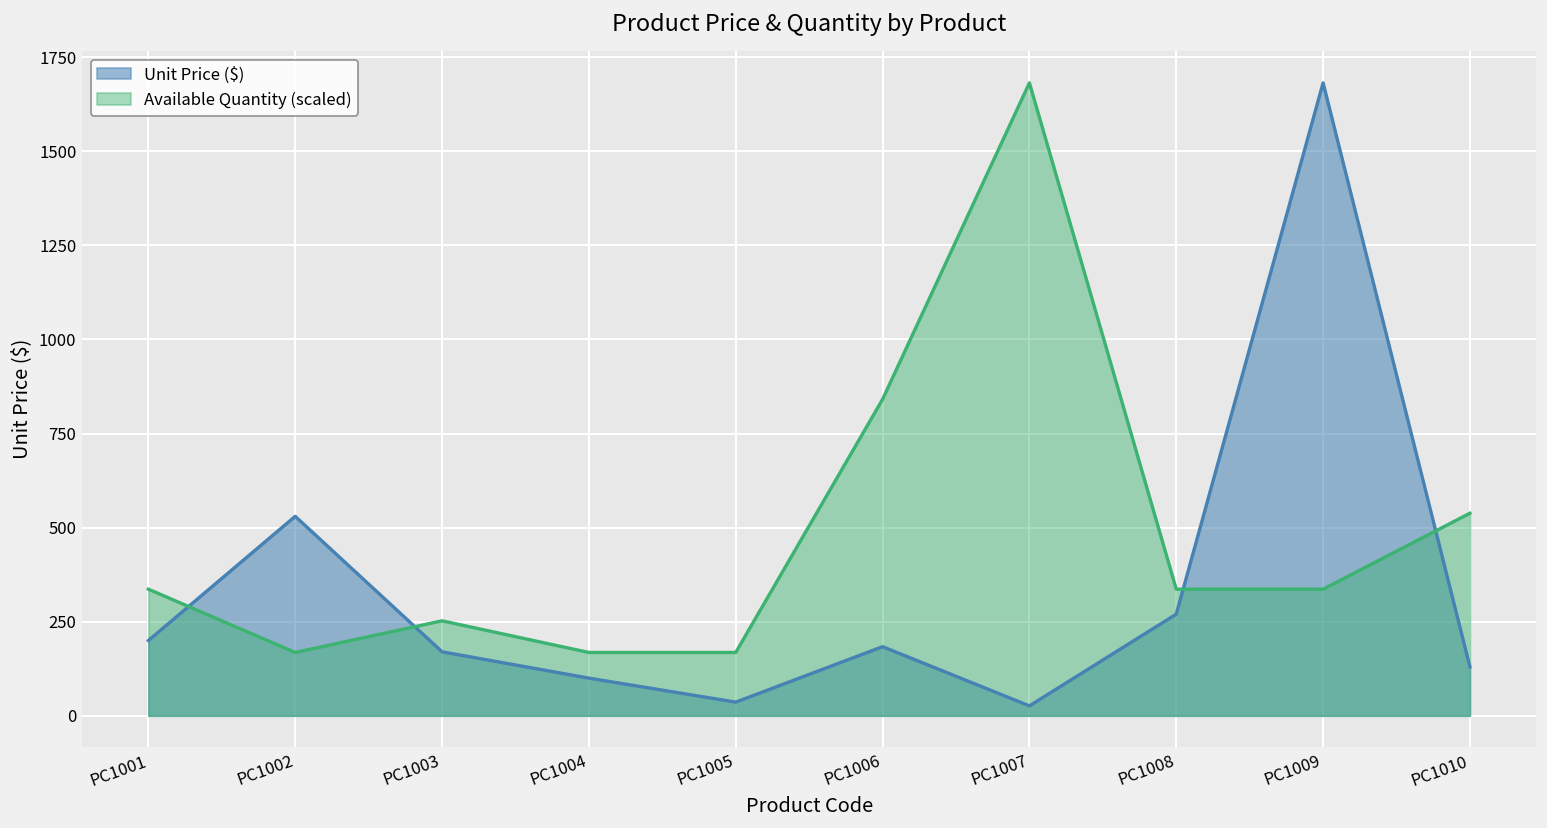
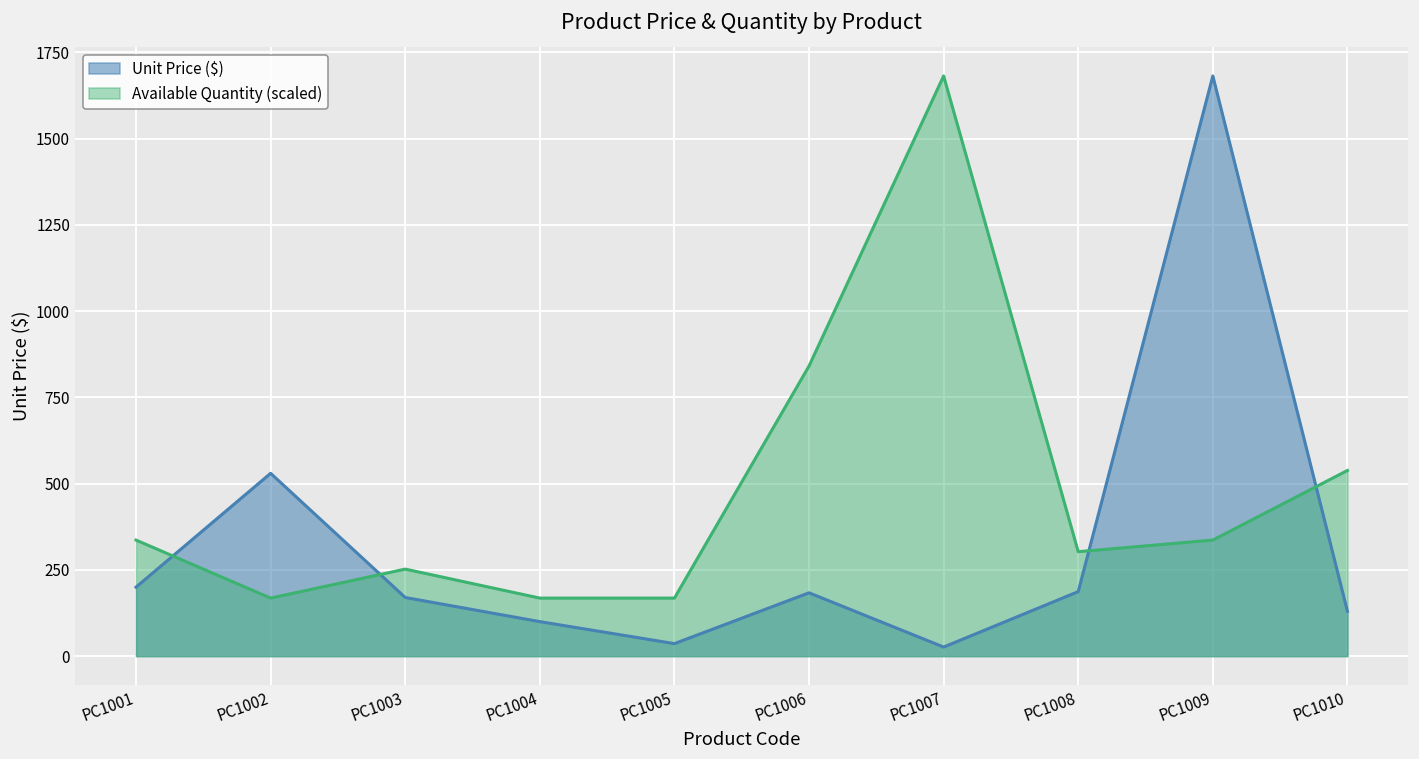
  {
    "Unit Price ($)": {
      "PC1001": 200,
      "PC1002": 530,
      "PC1003": 170,
      "PC1004": 100,
      "PC1005": 40,
      "PC1006": 180,
      "PC1007": 30,
-     "PC1008": 270,
+     "PC1008": 190,
      "PC1009": 1680,
      "PC1010": 130
    },
    "Available Quantity (scaled)": {
      "PC1001": 340,
      "PC1002": 170,
      "PC1003": 250,
      "PC1004": 170,
      "PC1005": 170,
      "PC1006": 840,
      "PC1007": 1680,
-     "PC1008": 340,
+     "PC1008": 300,
      "PC1009": 340,
      "PC1010": 540
    }
  }
